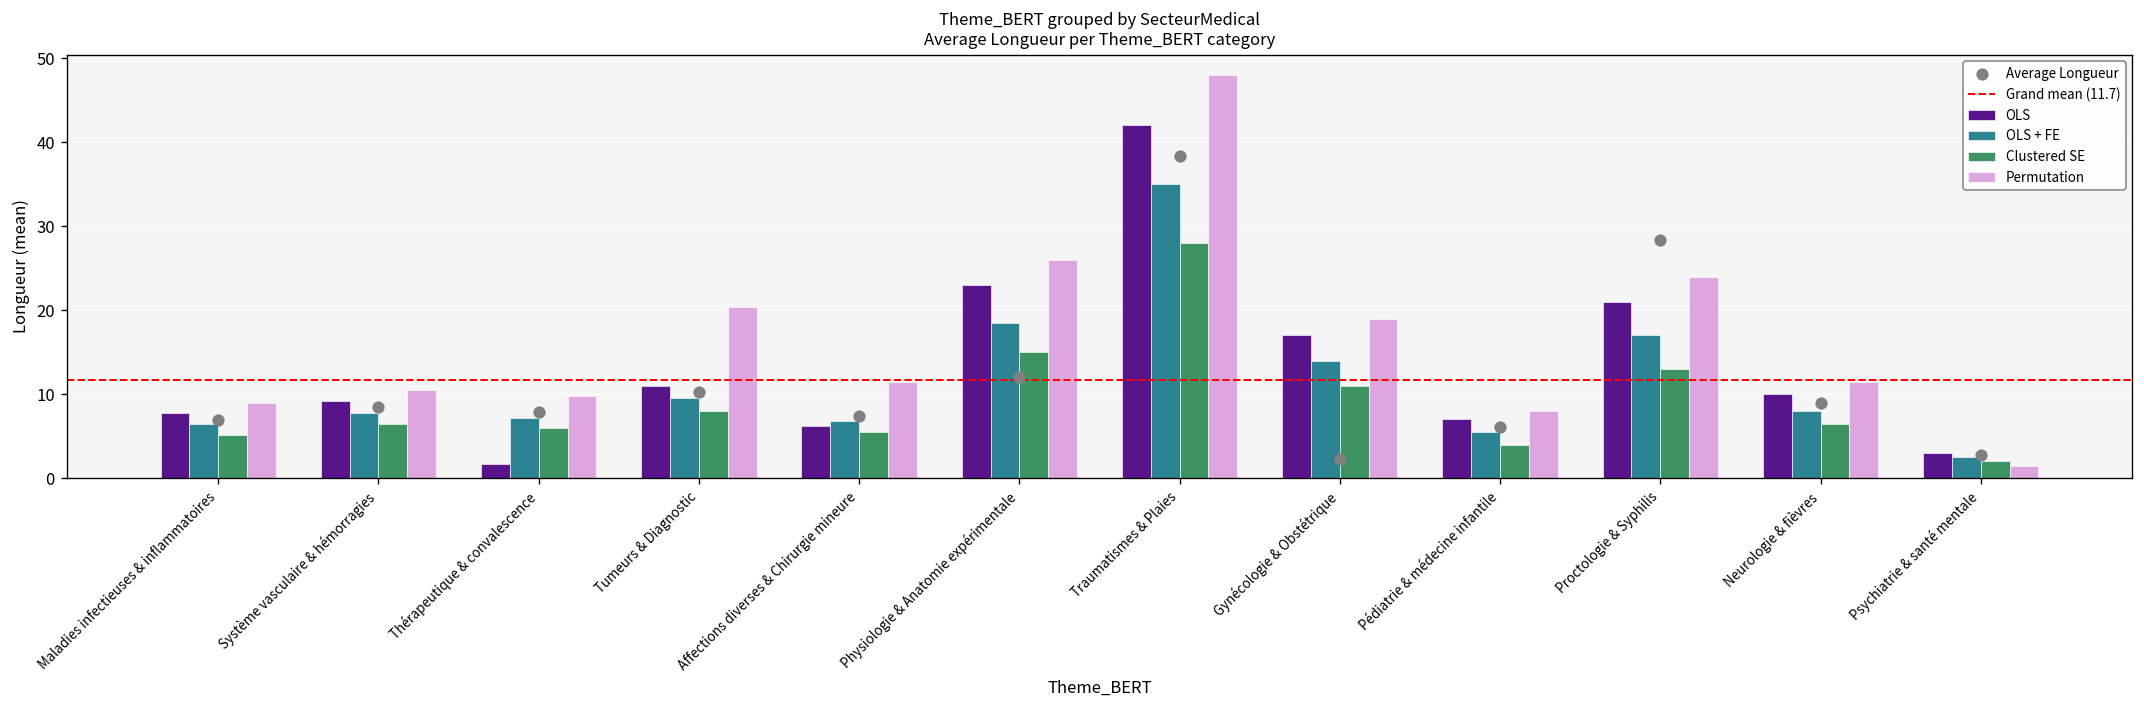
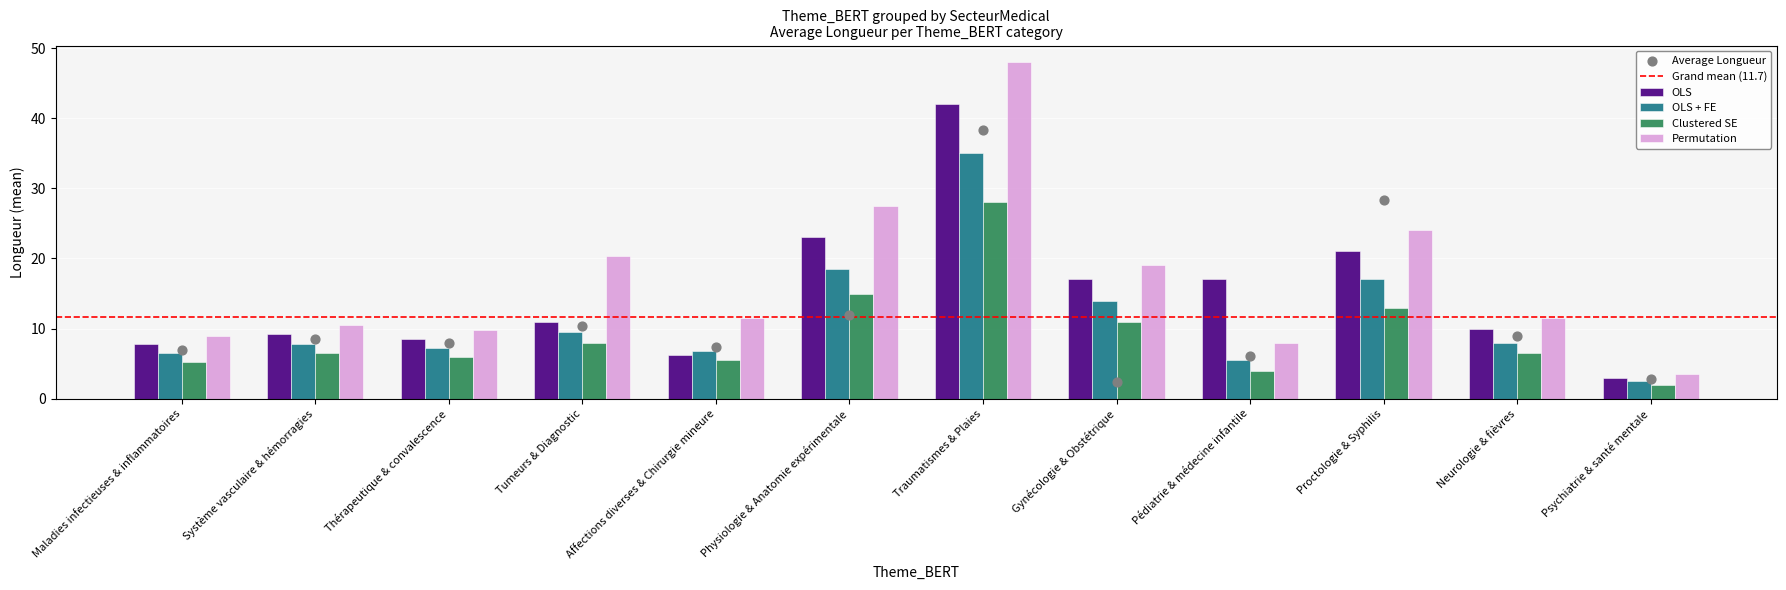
  {
    "OLS": {
      "Maladies infectieuses & inflammatoires": 8,
      "Système vasculaire & hémorragies": 9,
-     "Thérapeutique & convalescence": 2,
+     "Thérapeutique & convalescence": 9,
      "Tumeurs & Diagnostic": 11,
      "Affections diverses & Chirurgie mineure": 6,
      "Physiologie & Anatomie expérimentale": 23,
      "Traumatismes & Plaies": 42,
      "Gynécologie & Obstétrique": 17,
-     "Pédiatrie & médecine infantile": 7,
+     "Pédiatrie & médecine infantile": 17,
      "Proctologie & Syphilis": 21,
      "Neurologie & fièvres": 10,
      "Psychiatrie & santé mentale": 3
    },
    "Permutation": {
      "Maladies infectieuses & inflammatoires": 9,
      "Système vasculaire & hémorragies": 11,
      "Thérapeutique & convalescence": 10,
      "Tumeurs & Diagnostic": 20,
      "Affections diverses & Chirurgie mineure": 12,
-     "Physiologie & Anatomie expérimentale": 26,
+     "Physiologie & Anatomie expérimentale": 28,
      "Traumatismes & Plaies": 48,
      "Gynécologie & Obstétrique": 19,
      "Pédiatrie & médecine infantile": 8,
      "Proctologie & Syphilis": 24,
      "Neurologie & fièvres": 12,
-     "Psychiatrie & santé mentale": 2
+     "Psychiatrie & santé mentale": 4
    }
  }
